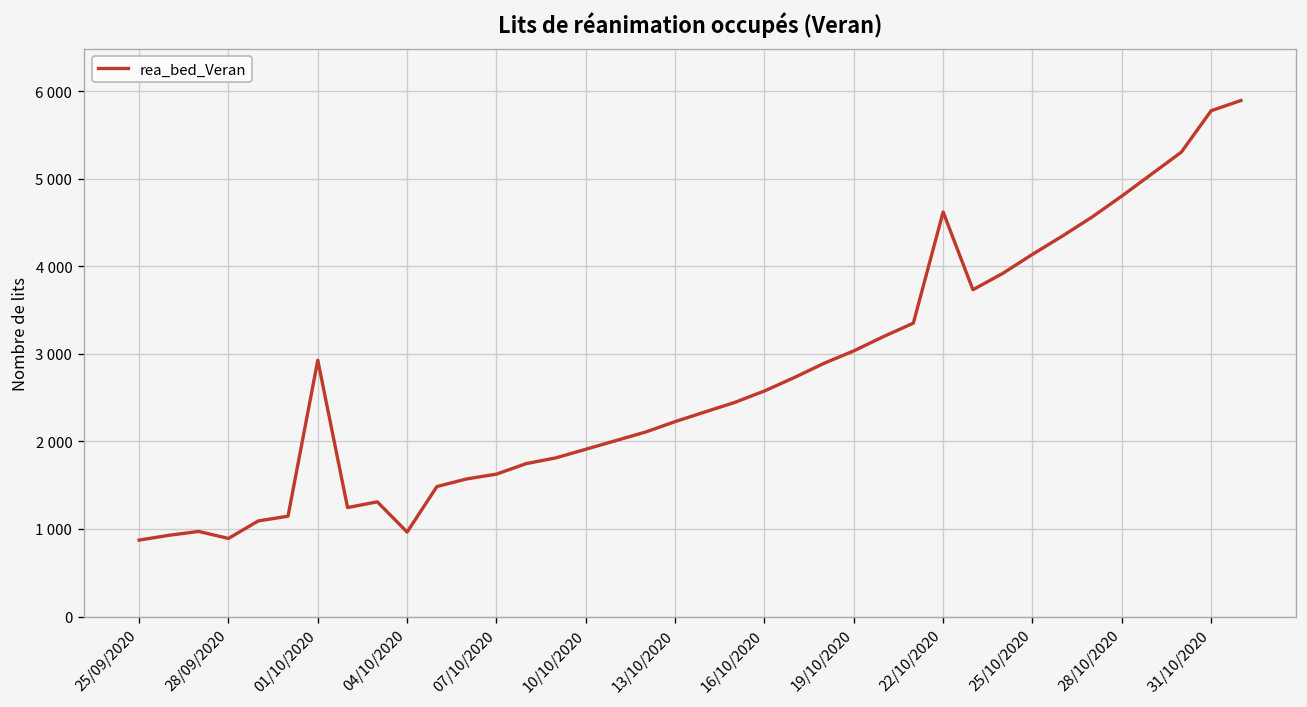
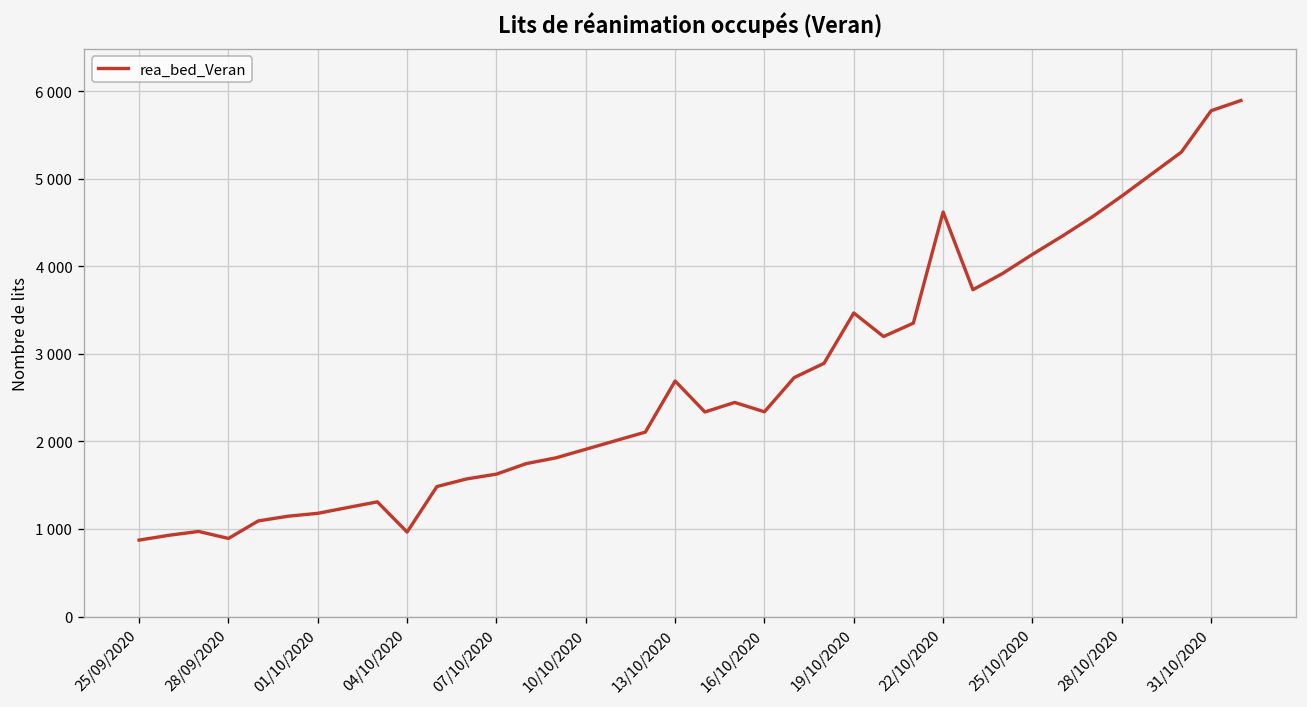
  {
    "25/09/2020": 900,
    "28/09/2020": 900,
-   "01/10/2020": 2900,
+   "01/10/2020": 1200,
    "04/10/2020": 1000,
    "07/10/2020": 1600,
    "10/10/2020": 1900,
-   "13/10/2020": 2200,
-   "16/10/2020": 2600,
-   "19/10/2020": 3000,
+   "13/10/2020": 2700,
+   "16/10/2020": 2300,
+   "19/10/2020": 3500,
    "22/10/2020": 4600,
    "25/10/2020": 4100,
    "28/10/2020": 4800,
    "31/10/2020": 5800
  }
